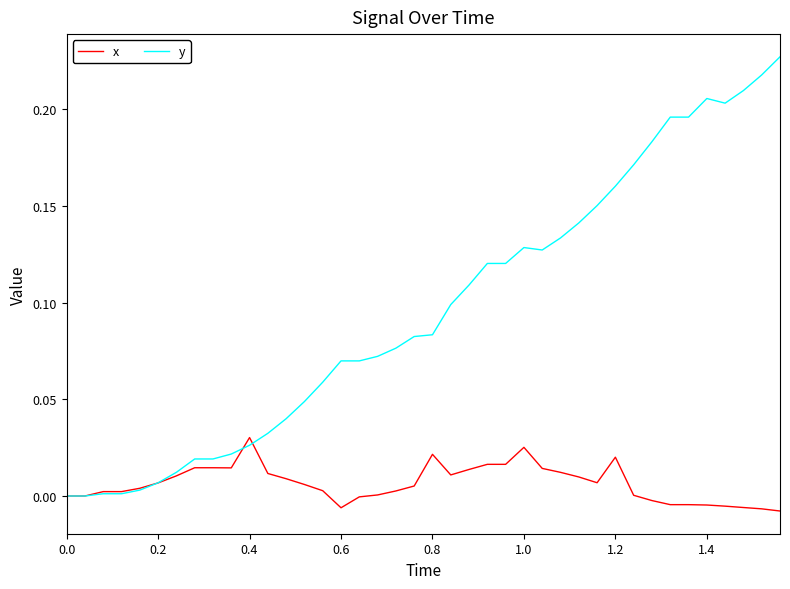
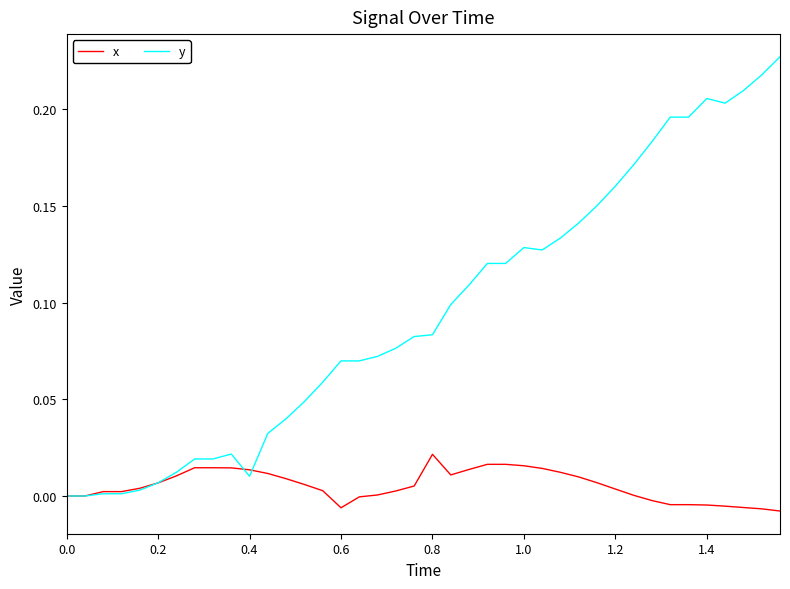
  {
    "x": {
-     "0.4": 0.030,
+     "0.4": 0.014,
      "0.6": -0.006,
      "0.8": 0.022,
-     "1.0": 0.025,
-     "1.2": 0.020,
+     "1.0": 0.016,
+     "1.2": 0.004,
      "1.4": -0.005
    },
    "y": {
-     "0.4": 0.026,
+     "0.4": 0.010,
      "0.6": 0.070,
      "0.8": 0.083,
      "1.0": 0.129,
      "1.2": 0.160,
      "1.4": 0.206
    }
  }
